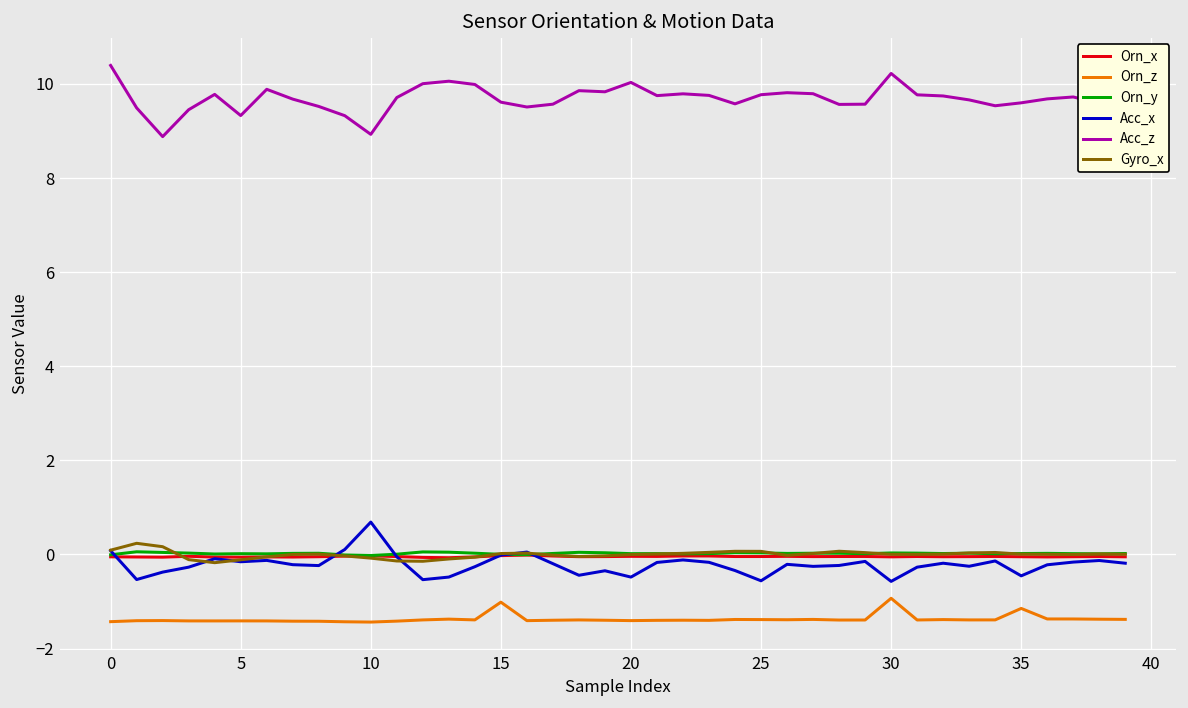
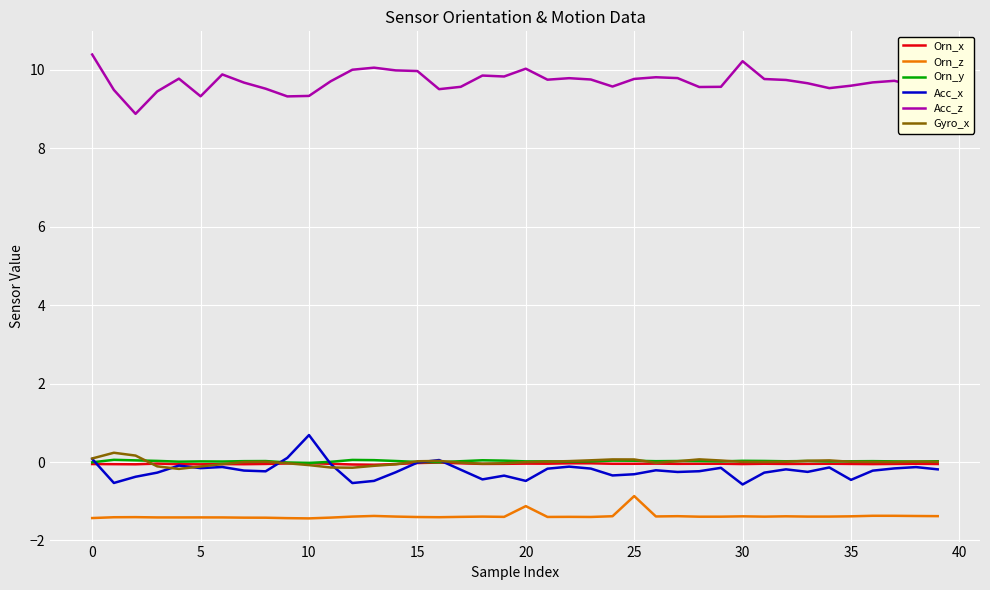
  {
    "Orn_x": {
      "25": 0.0
    },
    "Orn_z": {
      "0": -1.4,
      "5": -1.4,
      "10": -1.4,
-     "15": -1.0,
-     "20": -1.4,
-     "25": -1.4,
-     "30": -0.9,
-     "35": -1.1
+     "15": -1.4,
+     "20": -1.1,
+     "25": -0.9,
+     "30": -1.4,
+     "35": -1.4
    },
    "Orn_y": {
      "5": 0.0
    },
    "Acc_x": {
      "10": 0.7,
      "20": -0.5,
-     "25": -0.6,
+     "25": -0.3,
      "30": -0.6,
      "35": -0.5
    },
    "Acc_z": {
      "0": 10.4,
      "5": 9.3,
-     "10": 8.9,
-     "15": 9.6,
+     "10": 9.3,
+     "15": 10.0,
      "20": 10.0,
      "25": 9.8,
      "30": 10.2,
      "35": 9.6
    }
  }
